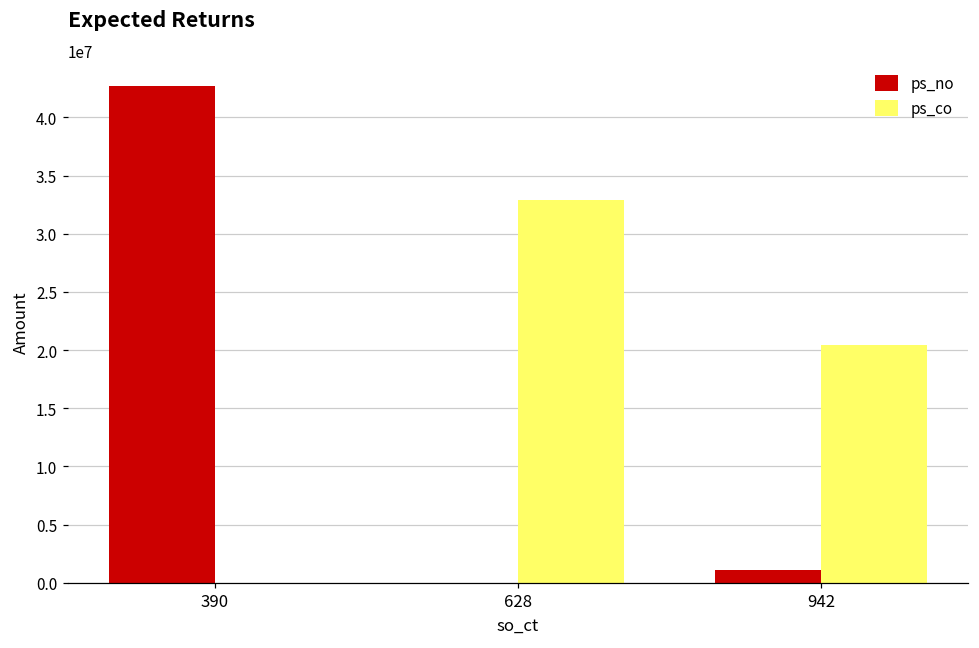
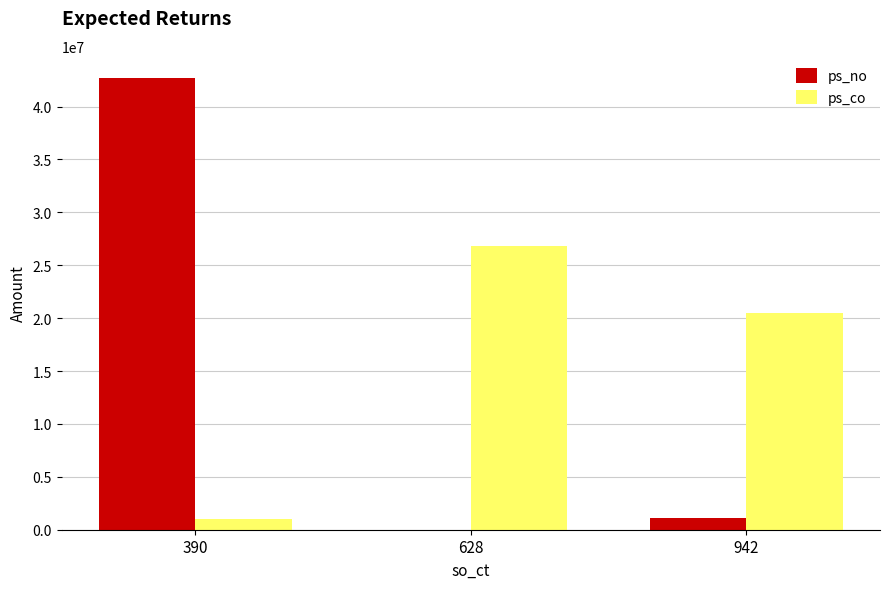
  {
    "ps_no": {
      "390": 42700000,
      "628": 0,
      "942": 1100000
    },
    "ps_co": {
-     "390": 0,
-     "628": 32900000,
+     "390": 1000000,
+     "628": 26800000,
      "942": 20400000
    }
  }
